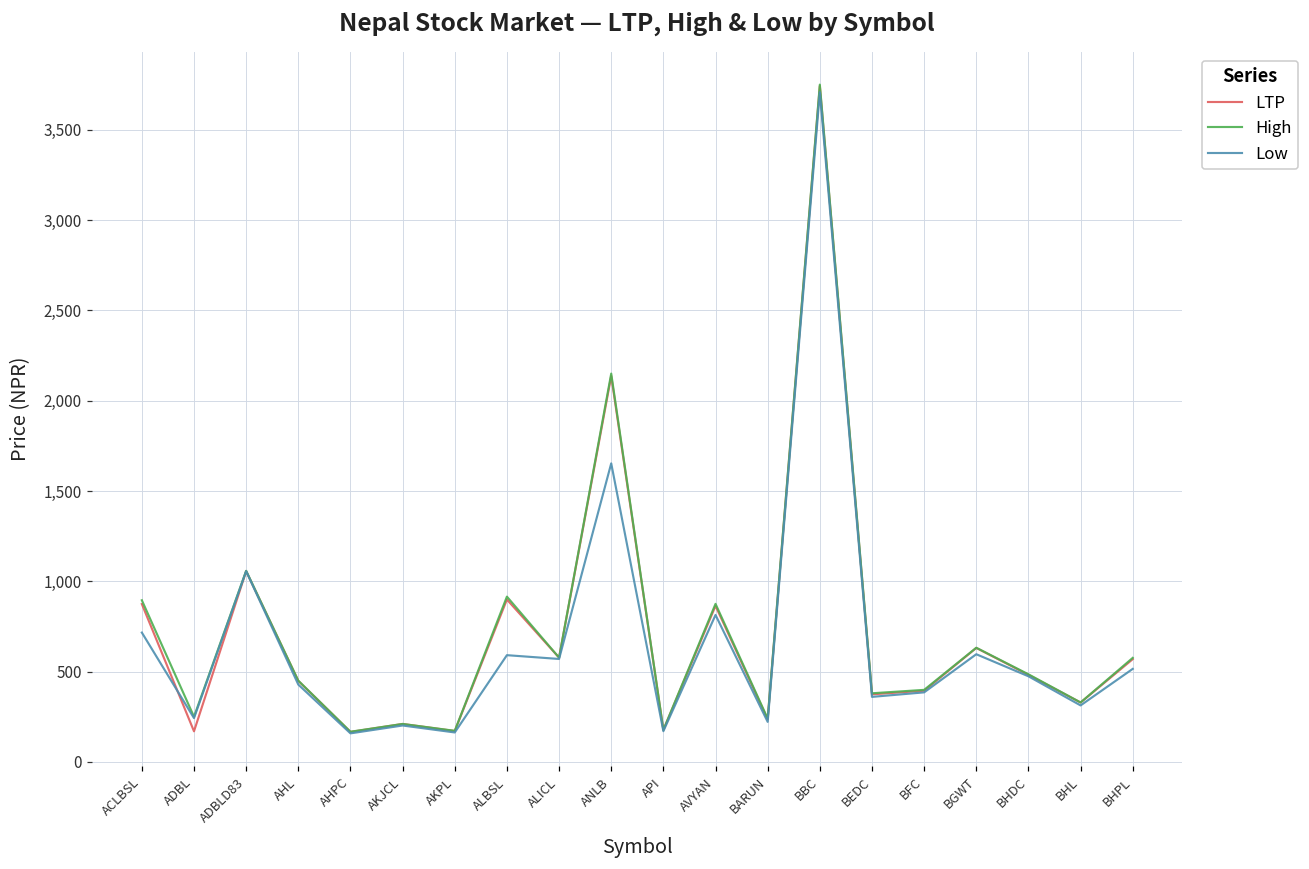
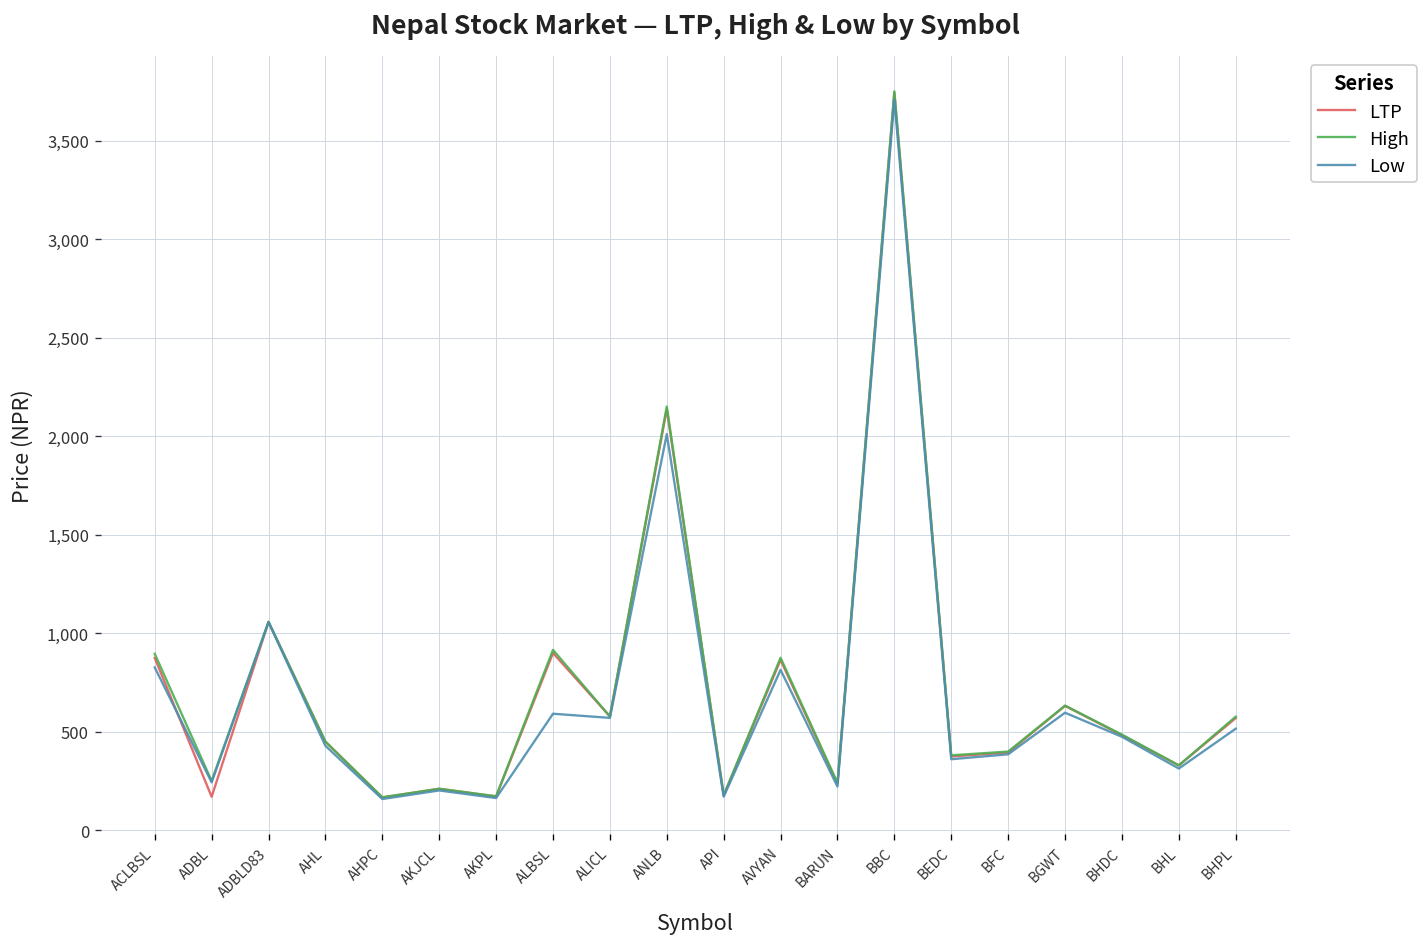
  {
    "LTP": {
      "ACLBSL": "870",
      "ADBL": "170",
      "ALBSL": "900"
    },
    "High": {
      "ACLBSL": "900",
      "ALBSL": "920"
    },
    "Low": {
-     "ACLBSL": "720",
+     "ACLBSL": "830",
      "AHL": "430",
      "ALBSL": "590",
-     "ANLB": "1,650",
+     "ANLB": "2,010",
      "AVYAN": "810",
      "BBC": "3,710",
      "BGWT": "600",
      "BHL": "310",
      "BHPL": "520"
    }
  }
